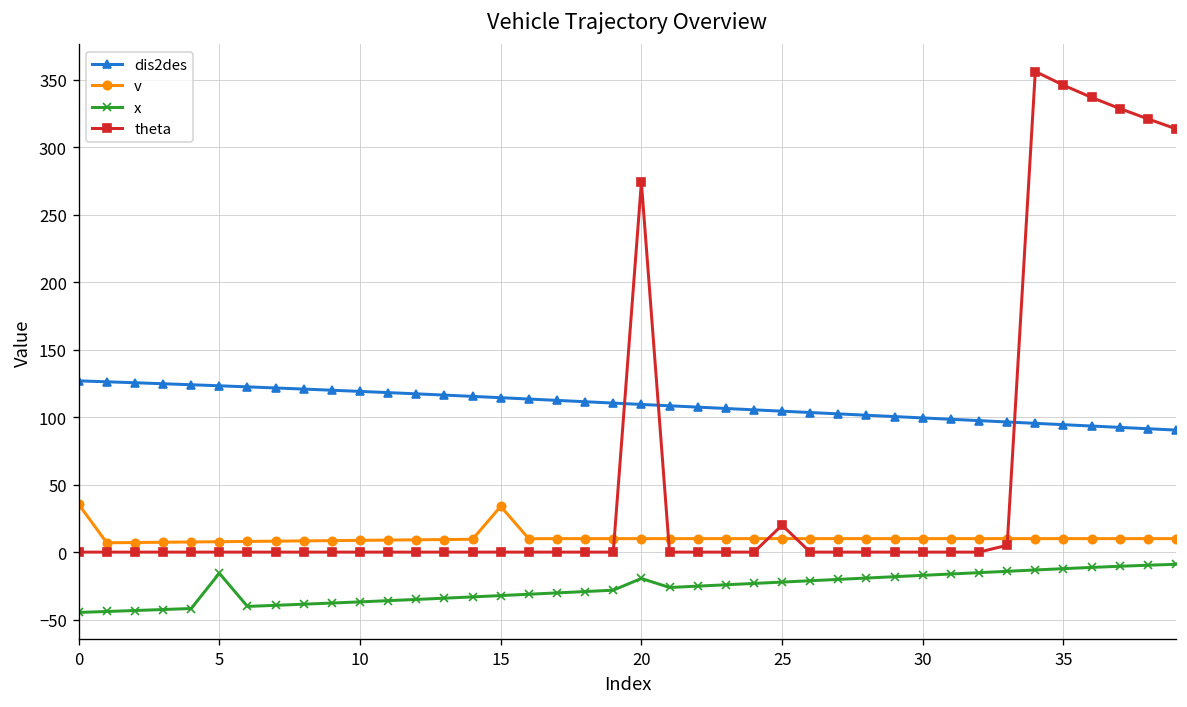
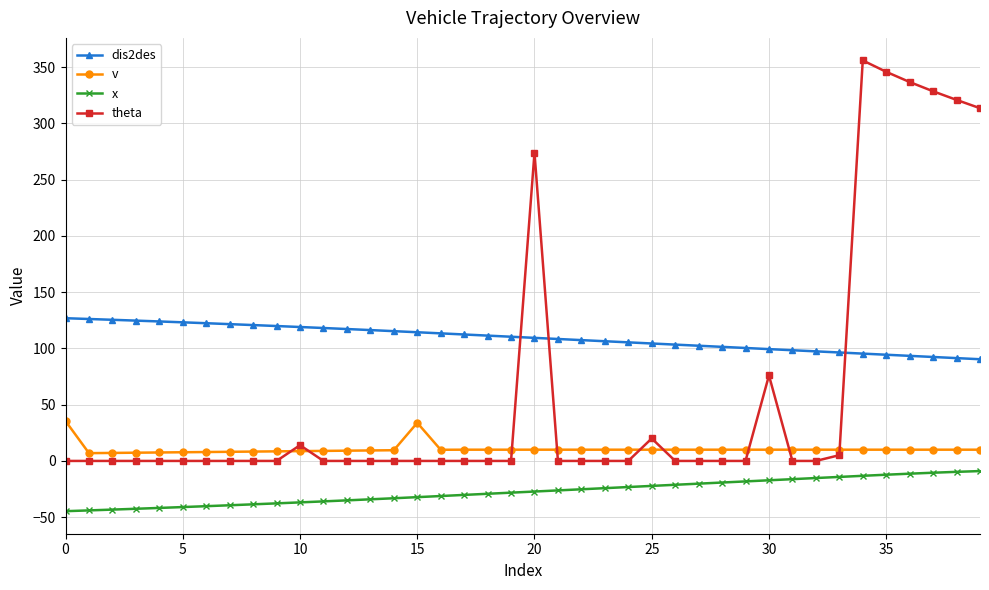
  {
    "dis2des": {
      "0": 127,
      "5": 123,
      "10": 119,
      "15": 114,
      "20": 109,
      "25": 104,
      "30": 99,
      "35": 94
    },
    "v": {
      "0": 35,
      "5": 8,
      "10": 9,
      "15": 34,
      "20": 10,
      "25": 10,
      "30": 10,
      "35": 10
    },
    "x": {
      "0": -45,
-     "5": -16,
+     "5": -41,
      "10": -37,
      "15": -32,
-     "20": -20,
+     "20": -27,
      "25": -22,
      "30": -17,
      "35": -12
    },
    "theta": {
      "0": 0,
      "5": 0,
-     "10": 0,
+     "10": 14,
      "15": 0,
      "20": 274,
      "25": 20,
-     "30": 0,
+     "30": 76,
      "35": 346
    }
  }
